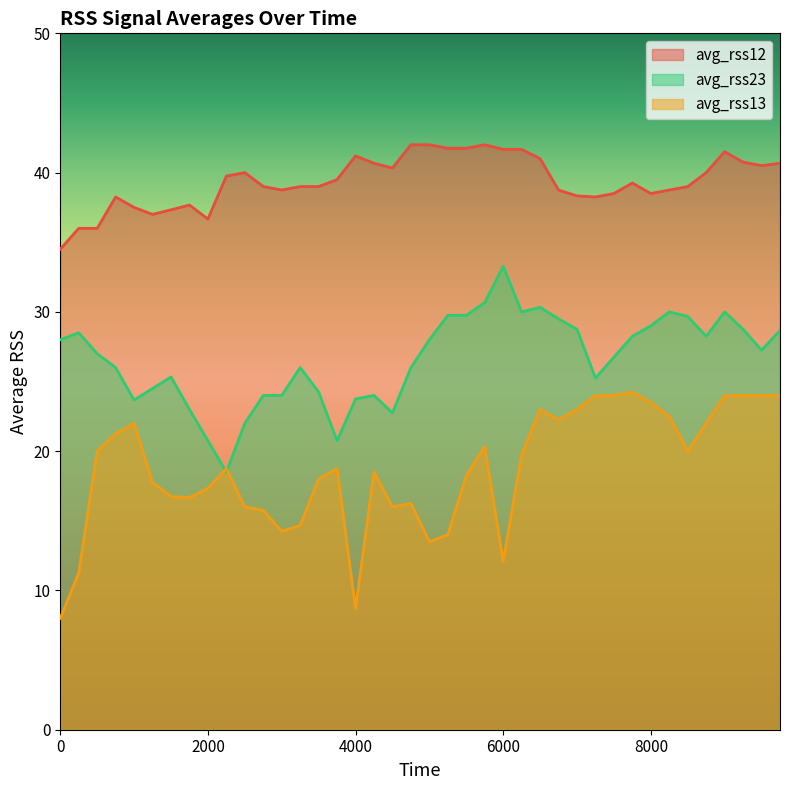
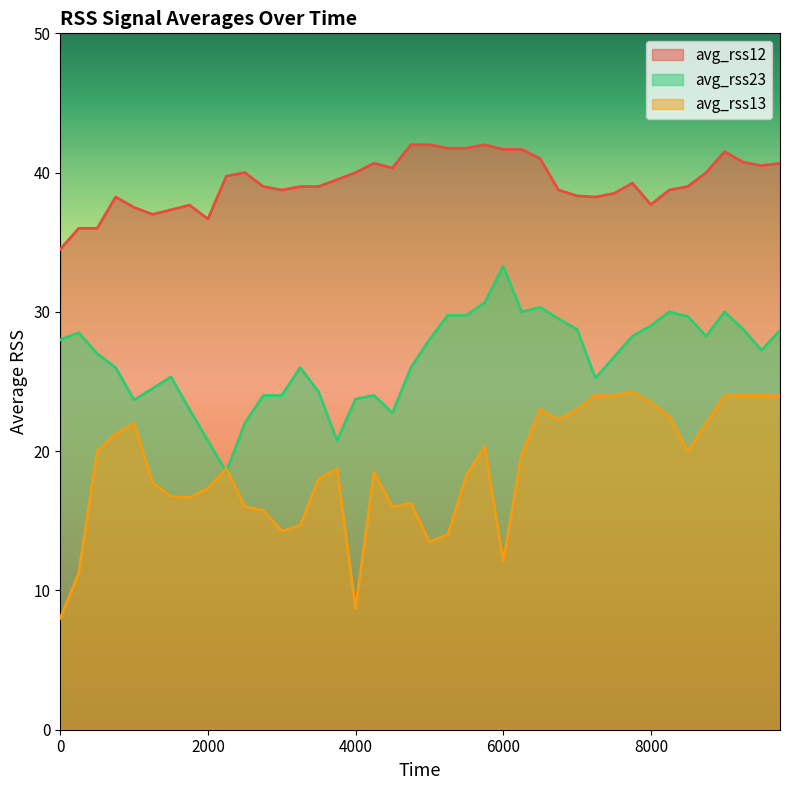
  {
    "avg_rss12": {
      "0": 34.5,
      "2000": 36.7,
-     "4000": 41.2,
+     "4000": 40.0,
      "6000": 41.7,
-     "8000": 38.5
+     "8000": 37.7
    },
    "avg_rss23": {
      "0": 28.0,
      "2000": 20.8,
      "4000": 23.8,
      "6000": 33.3,
      "8000": 29.0
    },
    "avg_rss13": {
      "0": 8.0,
      "2000": 17.3,
      "4000": 8.7,
      "6000": 12.1,
      "8000": 23.5
    }
  }
